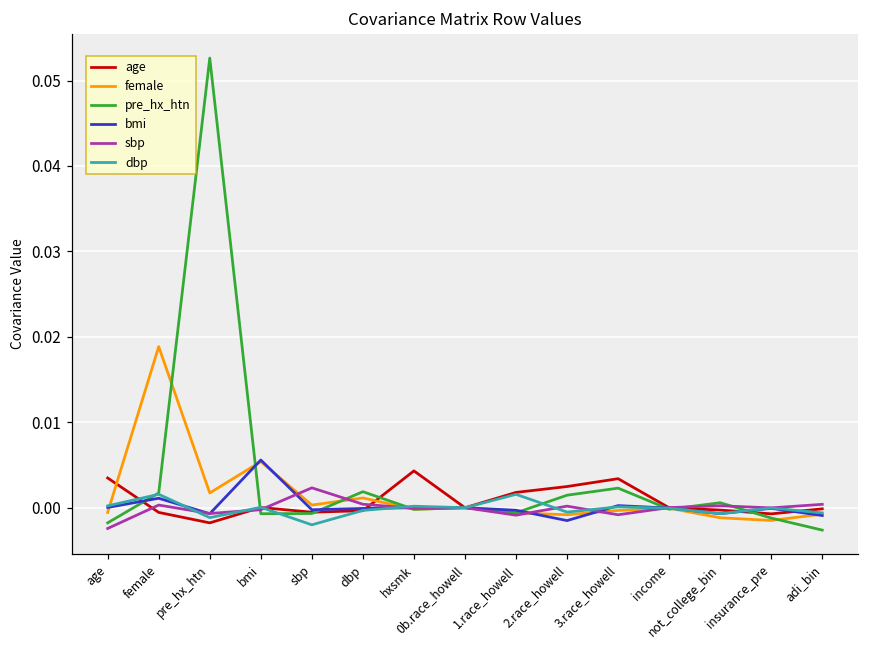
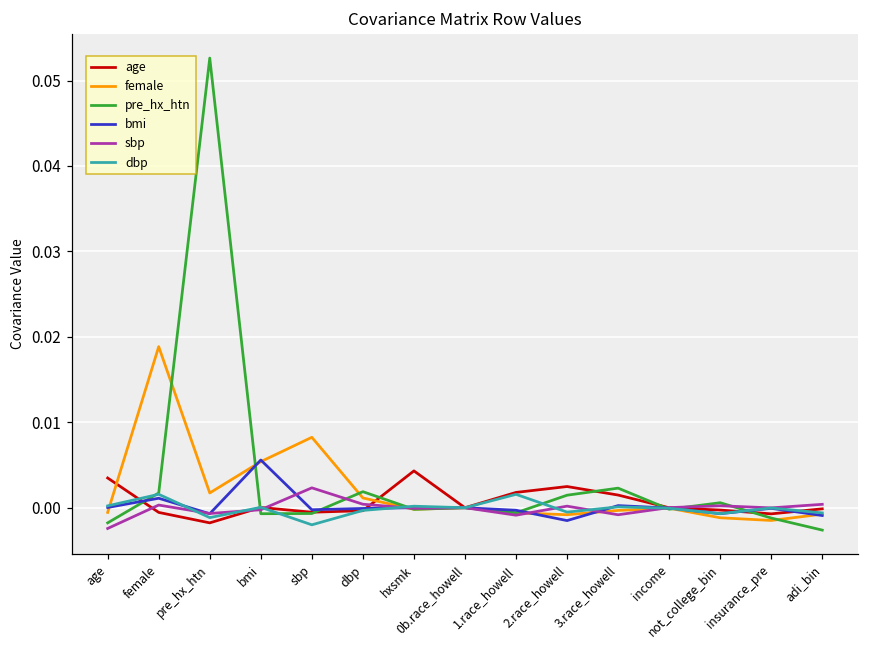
  {
    "age": {
      "age": 0.003,
      "female": -0.001,
      "pre_hx_htn": -0.002,
      "hxsmk": 0.004,
      "2.race_howell": 0.002,
-     "3.race_howell": 0.003,
+     "3.race_howell": 0.001,
      "not_college_bin": 0.000,
      "insurance_pre": -0.001,
      "adi_bin": 0.000
    },
    "female": {
      "age": -0.001,
      "female": 0.019,
      "pre_hx_htn": 0.002,
-     "sbp": 0.000,
+     "sbp": 0.008,
      "dbp": 0.001,
      "3.race_howell": 0.000,
      "not_college_bin": -0.001
    },
    "pre_hx_htn": {
      "age": -0.002,
      "pre_hx_htn": 0.053,
      "bmi": -0.001,
      "dbp": 0.002,
      "2.race_howell": 0.001,
      "3.race_howell": 0.002,
      "not_college_bin": 0.001,
      "adi_bin": -0.003
    },
    "bmi": {
      "female": 0.001,
      "2.race_howell": -0.002
    },
    "sbp": {
      "age": -0.002,
      "female": 0.000,
      "sbp": 0.002,
      "dbp": 0.000,
      "2.race_howell": 0.000,
      "3.race_howell": -0.001,
      "not_college_bin": 0.000,
      "adi_bin": 0.000
    },
    "dbp": {
      "pre_hx_htn": -0.001,
      "sbp": -0.002
    }
  }
